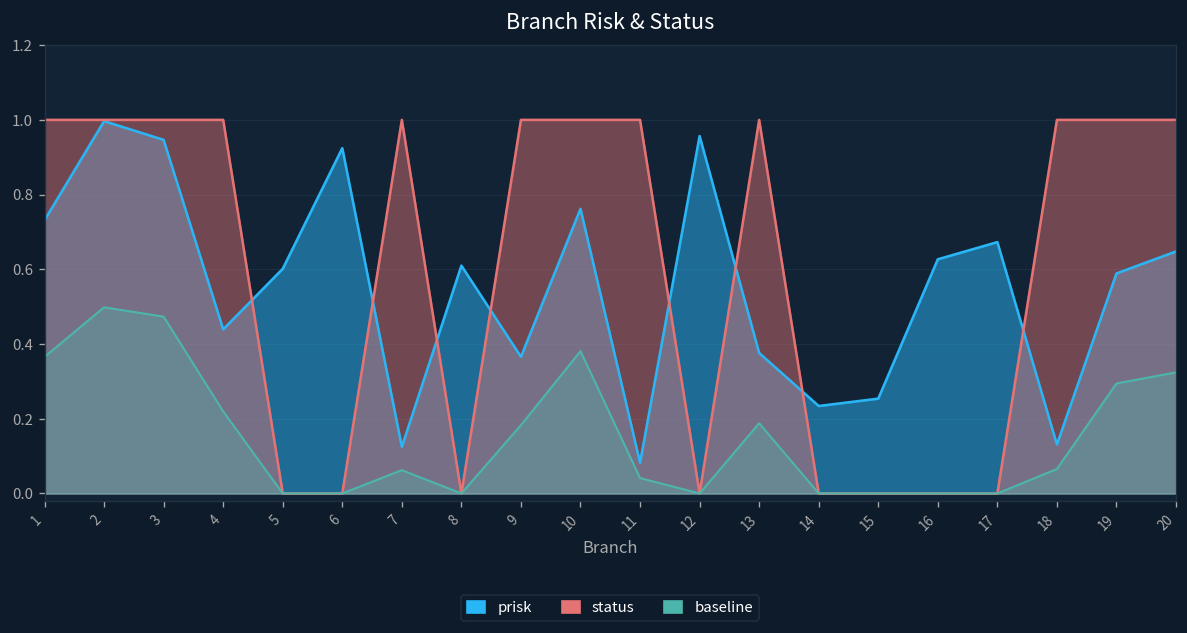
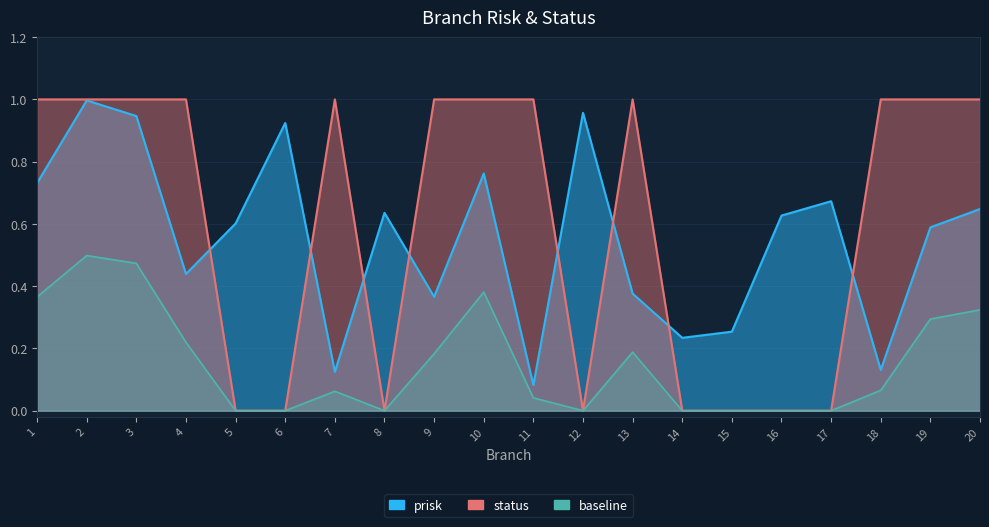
  {
    "prisk": {
      "1": 0.73,
      "3": 0.95,
      "4": 0.44,
      "5": 0.60,
      "6": 0.92,
      "7": 0.12,
-     "8": 0.61,
+     "8": 0.64,
      "9": 0.37,
      "10": 0.76,
      "11": 0.08,
      "12": 0.96,
      "13": 0.38,
      "14": 0.23,
      "15": 0.25,
      "16": 0.63,
      "17": 0.67,
      "18": 0.13,
      "19": 0.59,
      "20": 0.65
    },
    "status": {
      "1": 1.00,
      "3": 1.00,
      "4": 1.00,
      "7": 1.00,
      "9": 1.00,
      "10": 1.00,
      "11": 1.00,
      "13": 1.00,
      "18": 1.00,
      "19": 1.00,
      "20": 1.00
    },
    "baseline": {
      "1": 0.37,
      "2": 0.50,
      "3": 0.47,
      "4": 0.22,
      "7": 0.06,
      "9": 0.18,
      "10": 0.38,
      "11": 0.04,
      "13": 0.19,
      "18": 0.07,
      "19": 0.29,
      "20": 0.32
    }
  }
